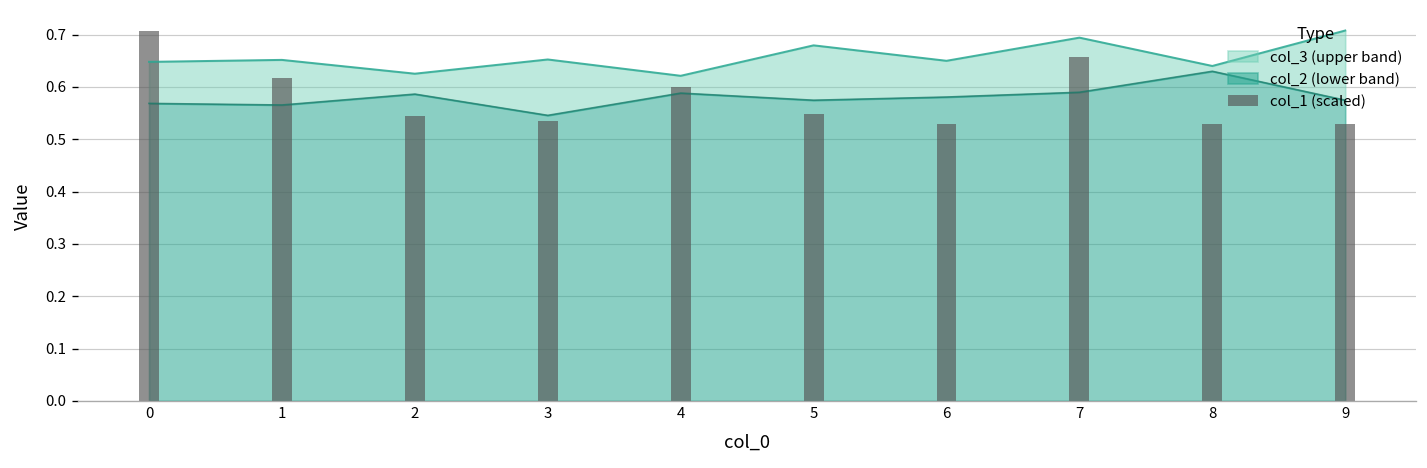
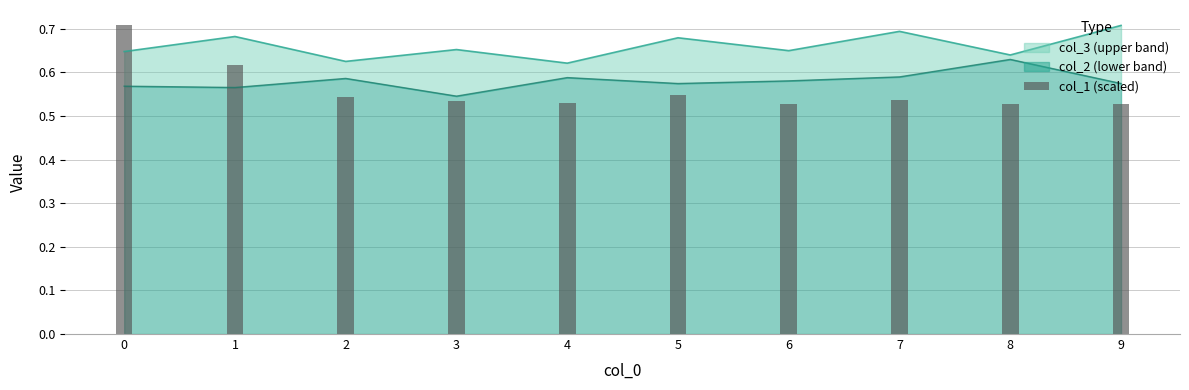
  {
    "col_3 (upper band)": {
      "0": 0.65,
-     "1": 0.65,
+     "1": 0.68,
      "2": 0.63,
      "3": 0.65,
      "4": 0.62,
      "5": 0.68,
      "6": 0.65,
      "7": 0.69,
      "8": 0.64,
      "9": 0.71
    },
    "col_1 (scaled)": {
      "0": 0.71,
      "1": 0.62,
      "2": 0.54,
      "3": 0.54,
-     "4": 0.60,
+     "4": 0.53,
      "5": 0.55,
      "6": 0.53,
-     "7": 0.66,
+     "7": 0.54,
      "8": 0.53,
      "9": 0.53
    },
    "col_2 (lower band)": {
      "0": 0.57,
      "1": 0.57,
      "2": 0.59,
      "3": 0.55,
      "4": 0.59,
      "5": 0.57,
      "6": 0.58,
      "7": 0.59,
      "8": 0.63,
      "9": 0.57
    }
  }
